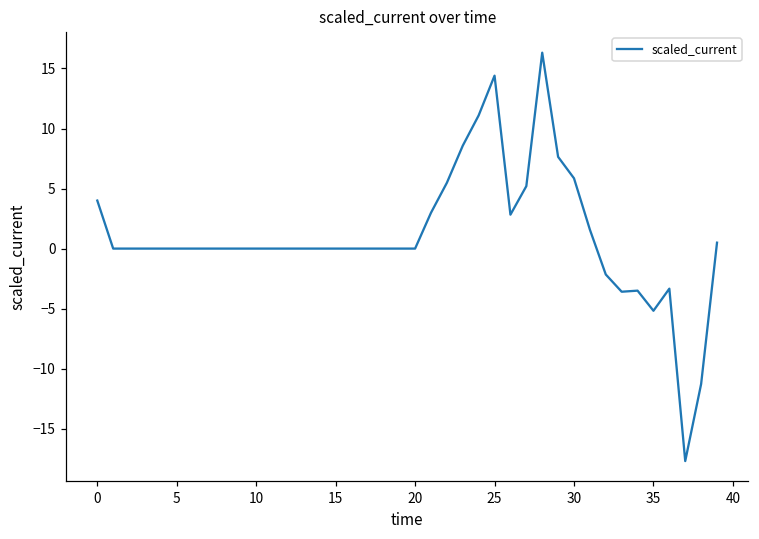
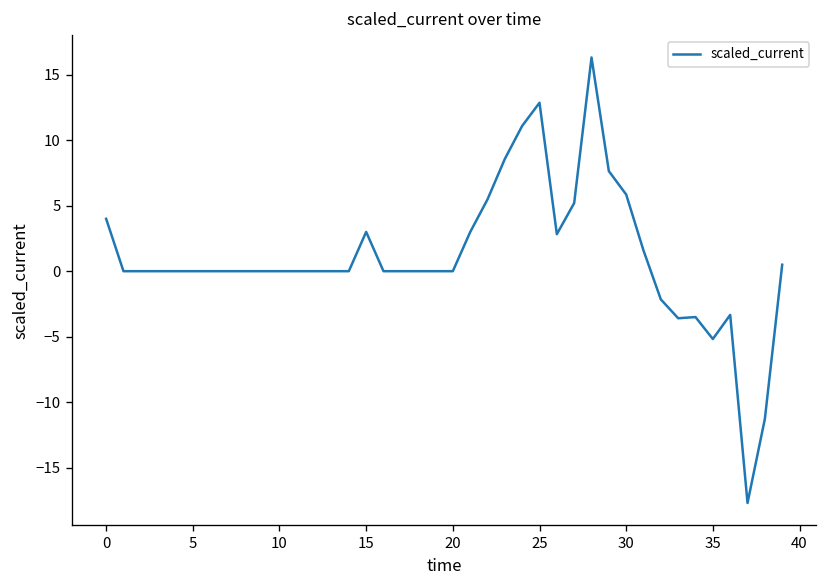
  {
    "0": 4.0,
    "5": 0.0,
    "10": 0.0,
-   "15": 0,
+   "15": 3,
    "20": 0.0,
-   "25": 14.4,
+   "25": 12.9,
    "30": 5.9,
    "35": -5.2
  }
